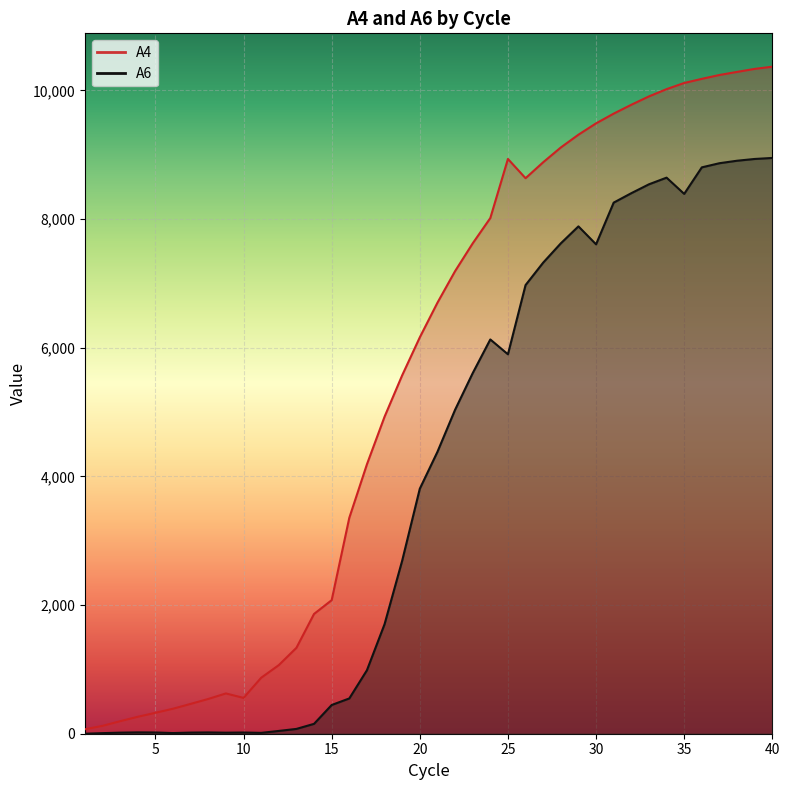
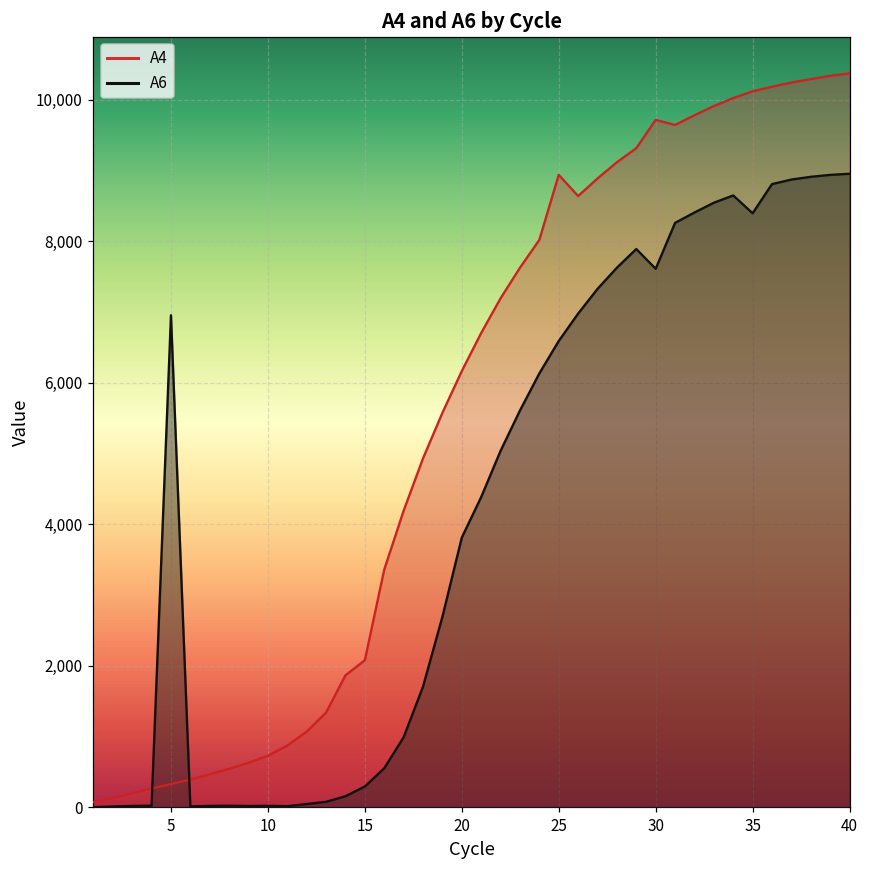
  {
    "A4": {
      "5": "300",
-     "10": "600",
+     "10": "700",
      "15": "2,100",
      "20": "6,200",
      "25": "8,900",
-     "30": "9,500",
+     "30": "9,700",
      "35": "10,100",
      "40": "10,400"
    },
    "A6": {
-     "5": "0",
+     "5": "7,000",
      "10": "0",
-     "15": "400",
+     "15": "300",
      "20": "3,800",
-     "25": "5,900",
+     "25": "6,600",
      "30": "7,600",
      "35": "8,400",
      "40": "9,000"
    }
  }
